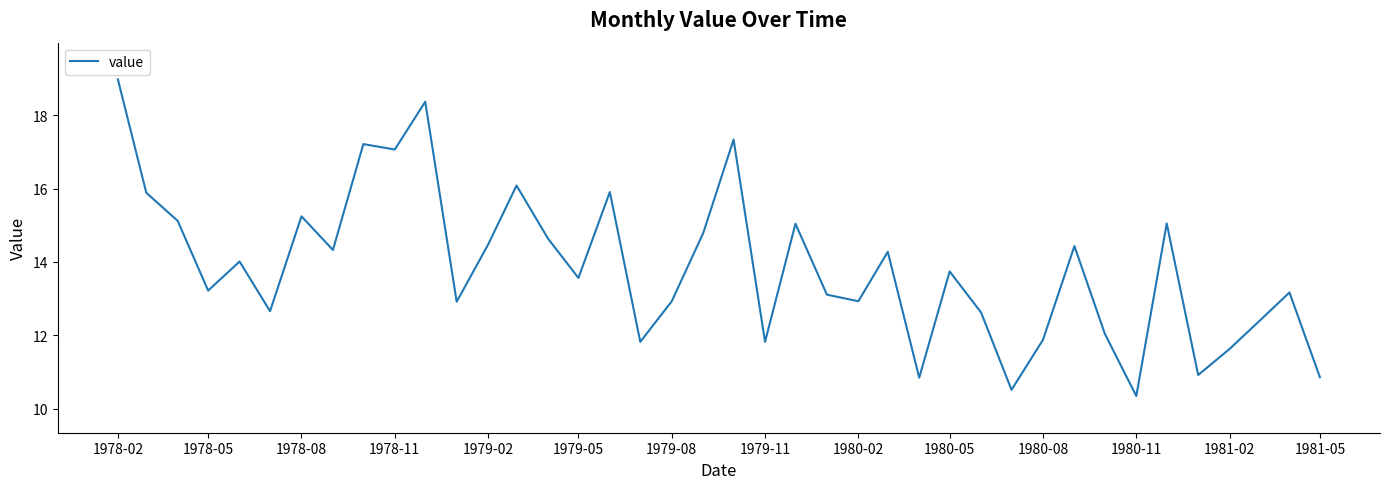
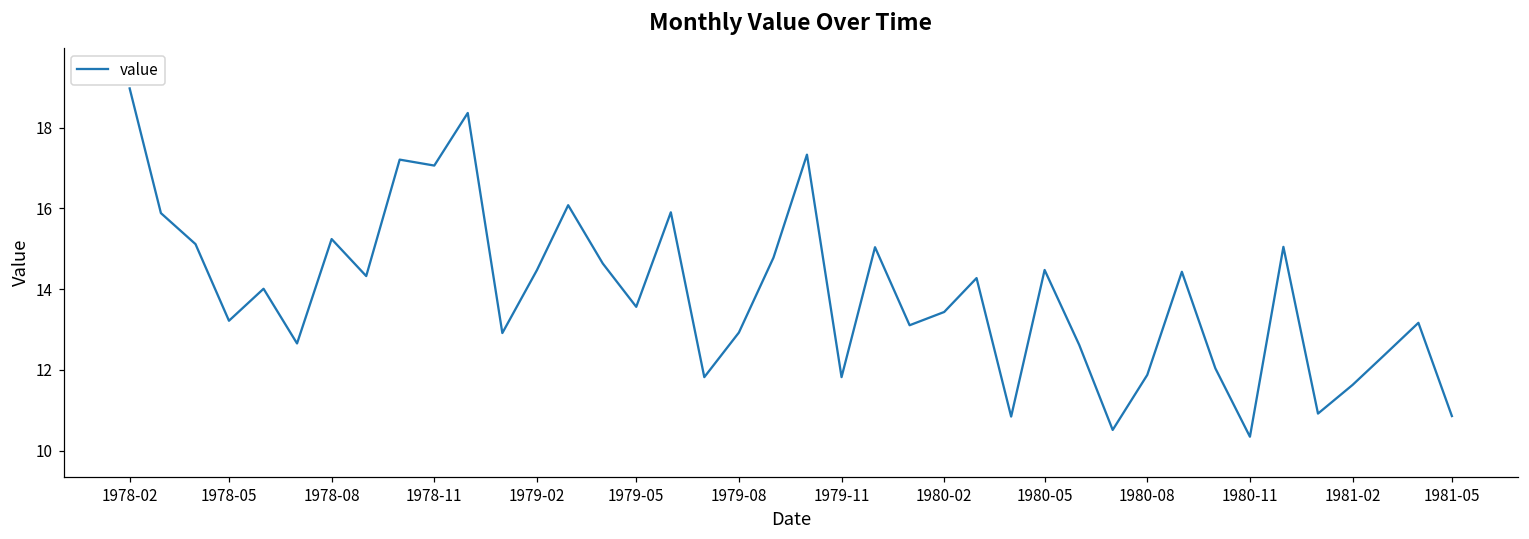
  {
    "1978-02": 19.0,
    "1978-05": 13.2,
    "1978-08": 15.2,
    "1978-11": 17.1,
    "1979-02": 14.5,
    "1979-05": 13.6,
    "1979-08": 12.9,
    "1979-11": 11.8,
-   "1980-02": 12.9,
-   "1980-05": 13.7,
+   "1980-02": 13.4,
+   "1980-05": 14.5,
    "1980-08": 11.9,
    "1980-11": 10.3,
    "1981-02": 11.6,
    "1981-05": 10.9
  }
